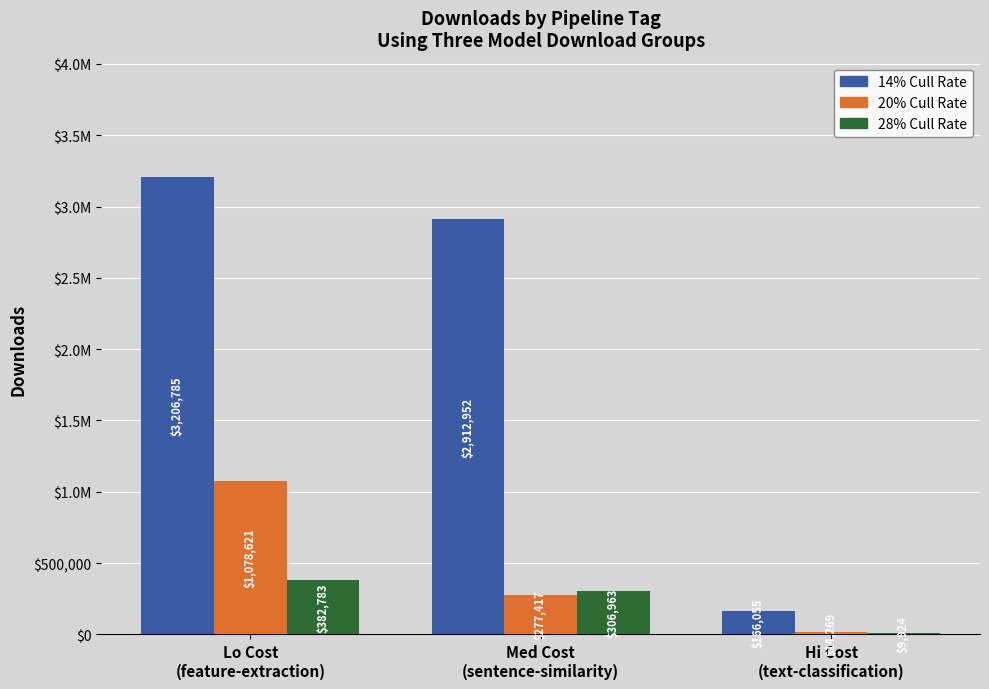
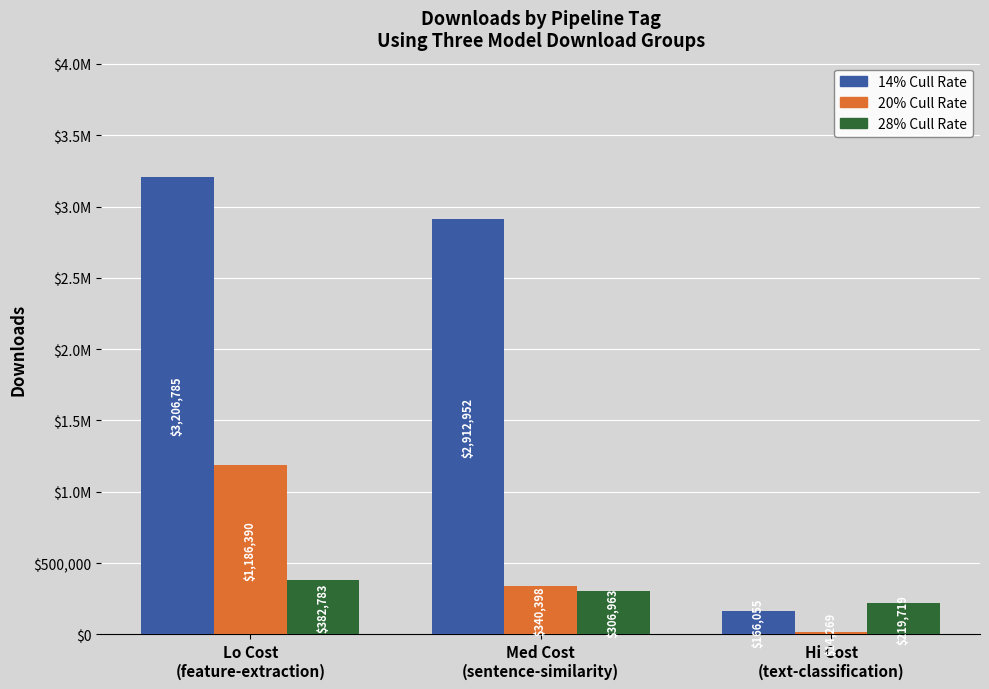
  {
    "14% Cull Rate": {
      "Lo Cost (feature-extraction)": "$3,206,785",
      "Med Cost (sentence-similarity)": "$2,912,952"
    },
    "20% Cull Rate": {
-     "Lo Cost (feature-extraction)": "$1,078,621",
-     "Med Cost (sentence-similarity)": "$277,417"
+     "Lo Cost (feature-extraction)": "$1,186,390",
+     "Med Cost (sentence-similarity)": "$340,398"
    },
    "28% Cull Rate": {
-     "Hi Cost (text-classification)": "$10,000"
+     "Hi Cost (text-classification)": "$220,000"
    }
  }
